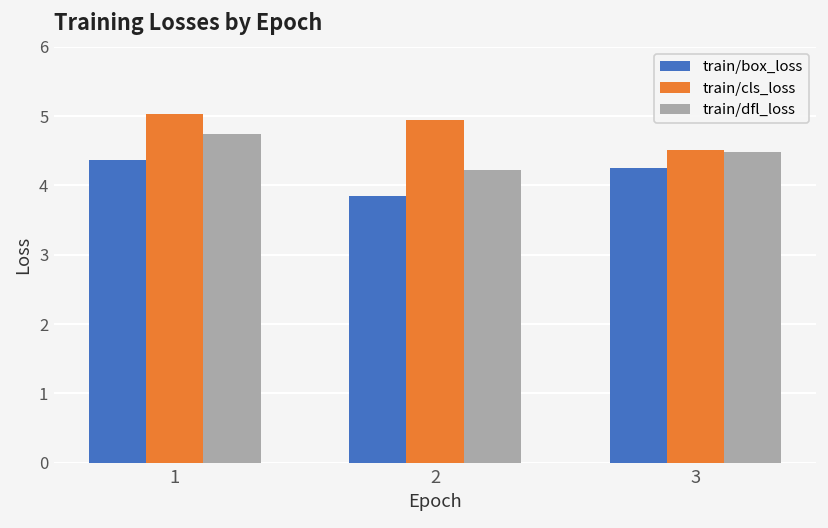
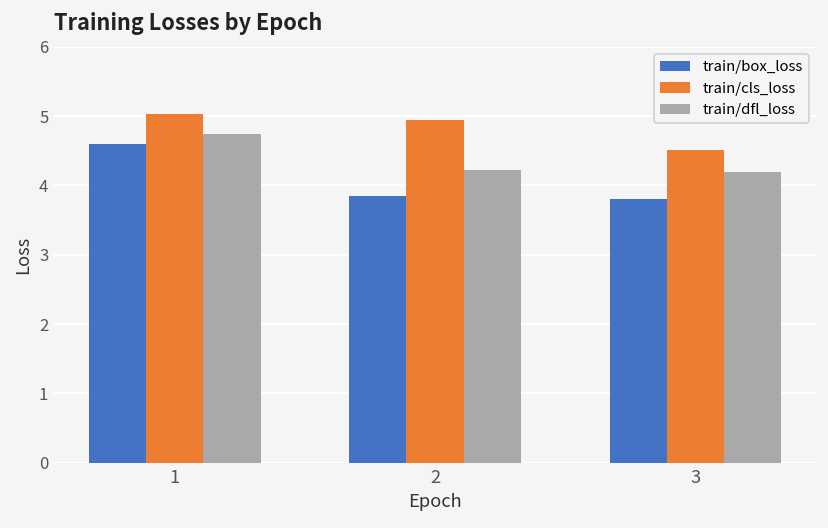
  {
    "train/box_loss": {
-     "1": 4.4,
+     "1": 4.6,
      "2": 3.8,
-     "3": 4.2
+     "3": 3.8
    },
    "train/cls_loss": {
      "1": 5.0,
      "2": 4.9,
      "3": 4.5
    },
    "train/dfl_loss": {
      "1": 4.7,
      "2": 4.2,
-     "3": 4.5
+     "3": 4.2
    }
  }
